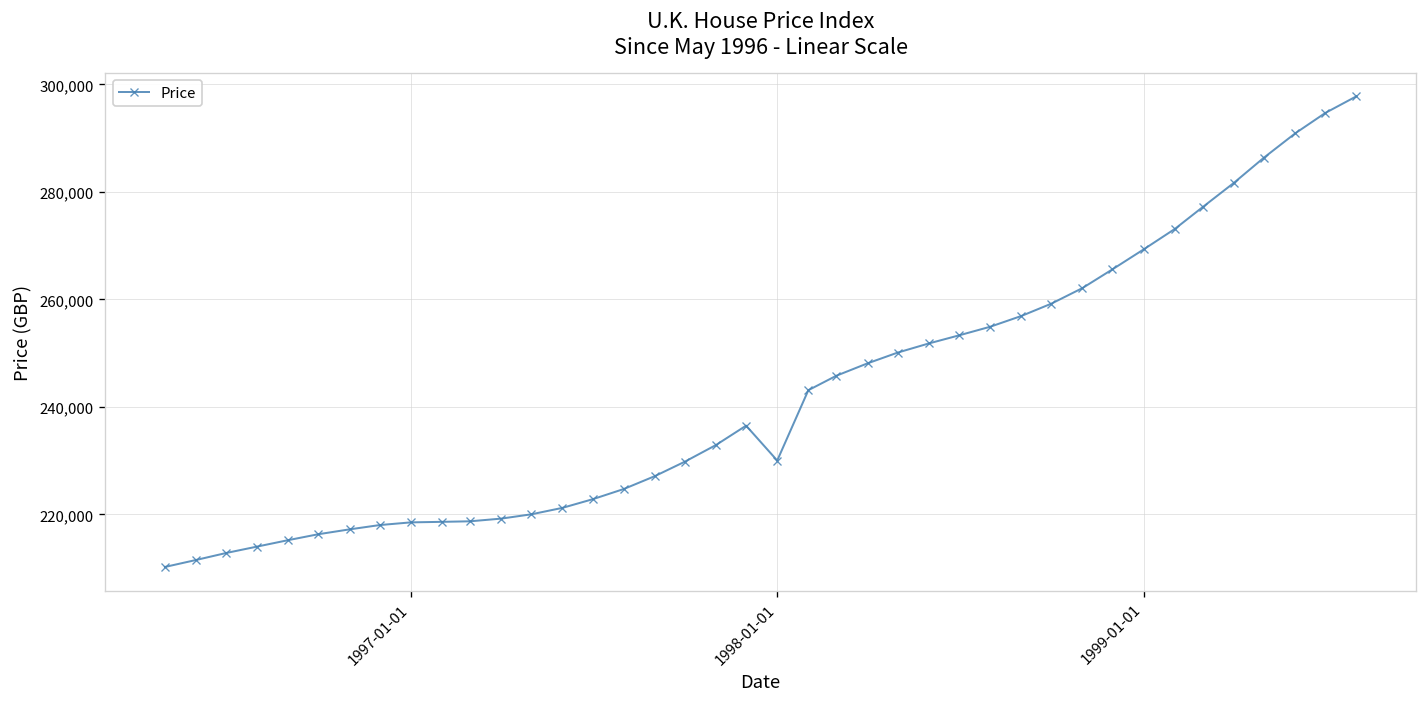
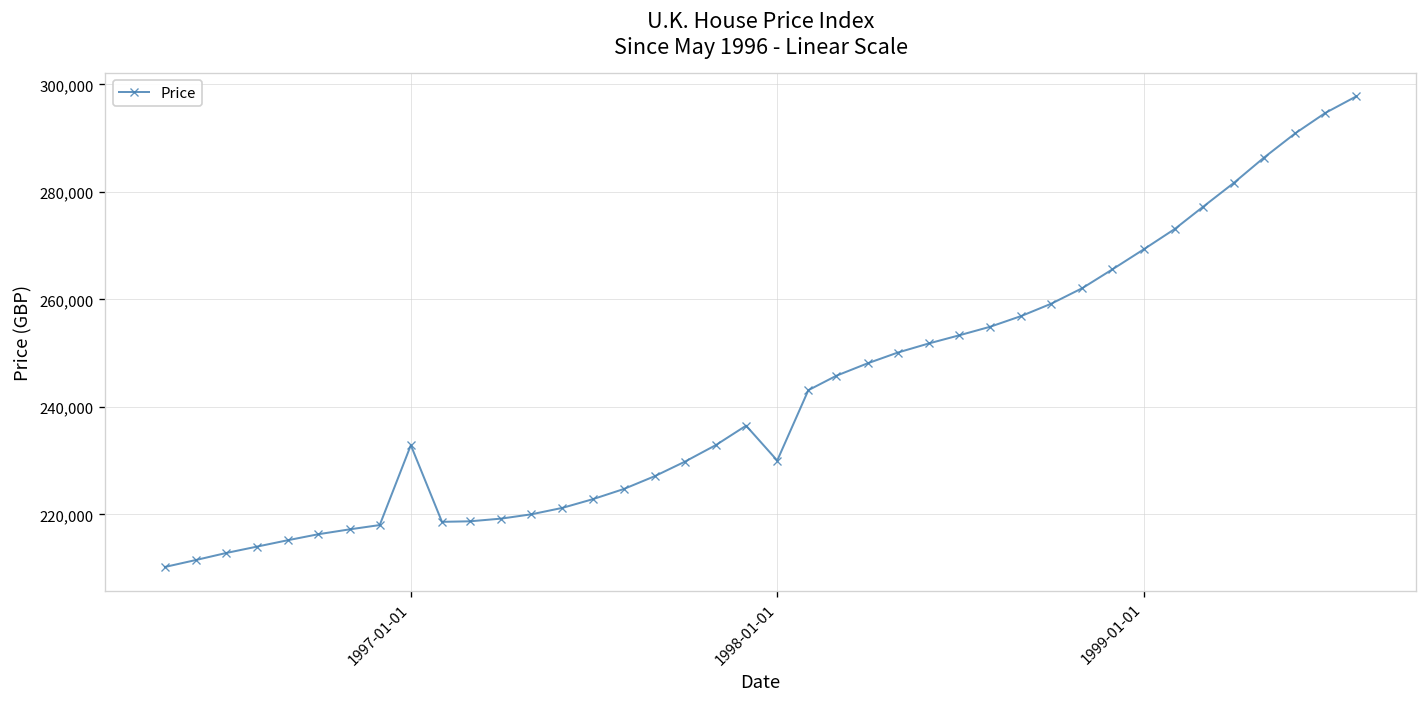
  {
-   "1997-01-01": "219,000",
+   "1997-01-01": "233,000",
    "1998-01-01": "230,000",
    "1999-01-01": "269,000"
  }
